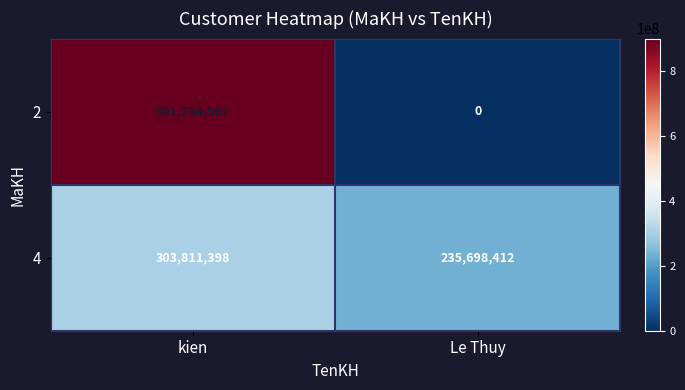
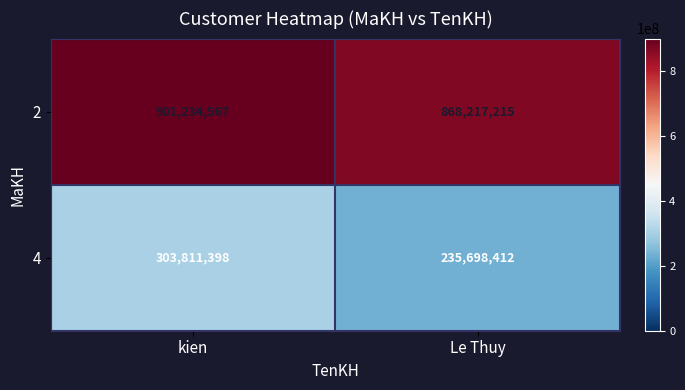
  {
    "2": {
      "kien": "901,234,567",
-     "Le Thuy": "0"
+     "Le Thuy": "868,217,215"
    },
    "4": {
      "kien": "303,811,398",
      "Le Thuy": "235,698,412"
    }
  }
